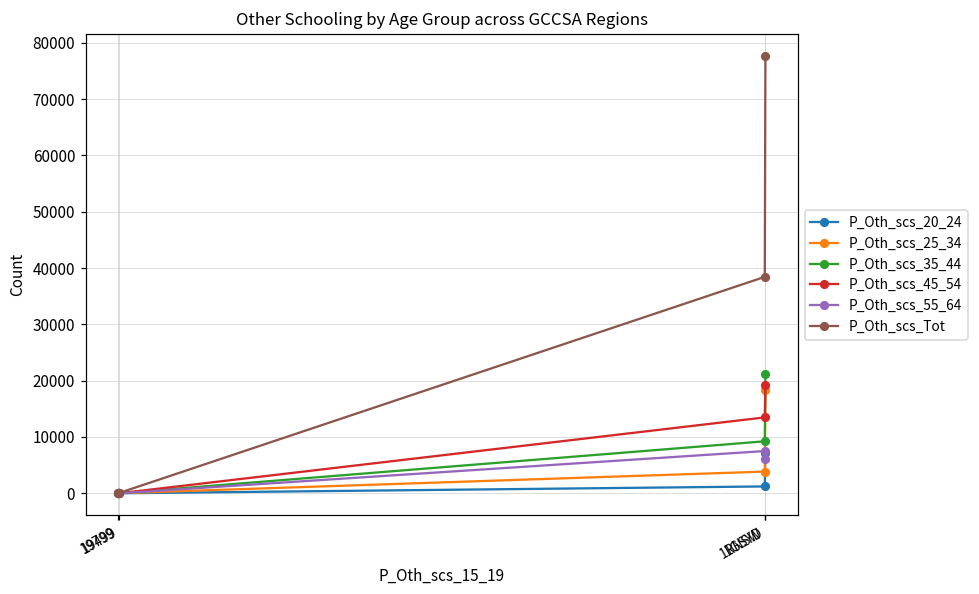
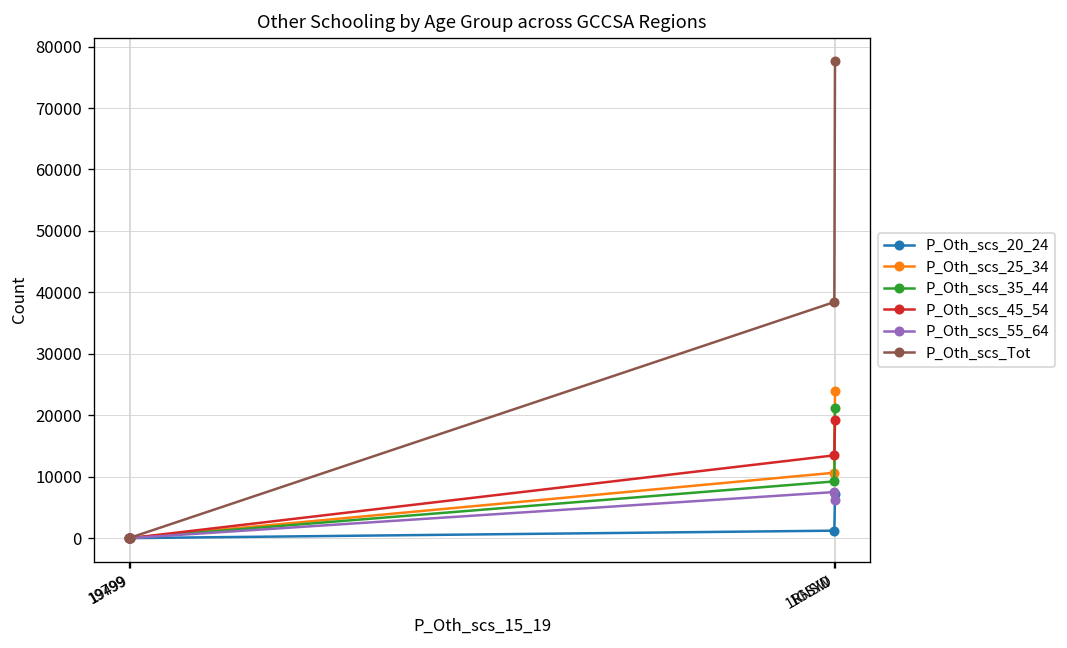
  {
    "P_Oth_scs_20_24": {
      "1RNSW": 1000
    },
    "P_Oth_scs_25_34": {
-     "1RNSW": 4000,
-     "1GSYD": 18000
+     "1RNSW": 11000,
+     "1GSYD": 24000
    },
    "P_Oth_scs_35_44": {
      "1RNSW": 9000,
      "1GSYD": 21000
    },
    "P_Oth_scs_45_54": {
      "1RNSW": 13000,
      "1GSYD": 19000
    },
    "P_Oth_scs_55_64": {
      "1GSYD": 6000
    },
    "P_Oth_scs_Tot": {
      "1RNSW": 38000,
      "1GSYD": 78000
    }
  }
